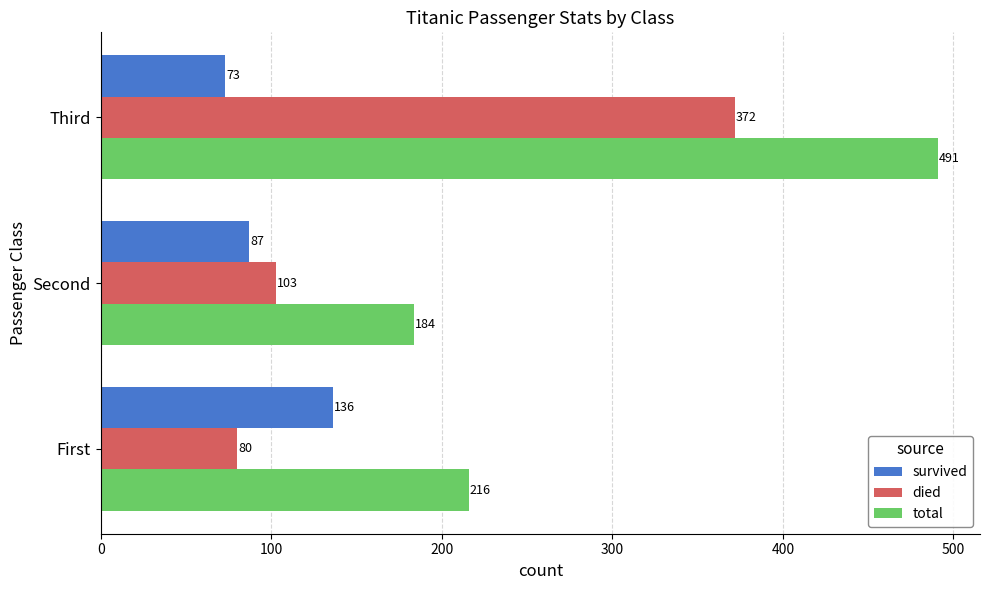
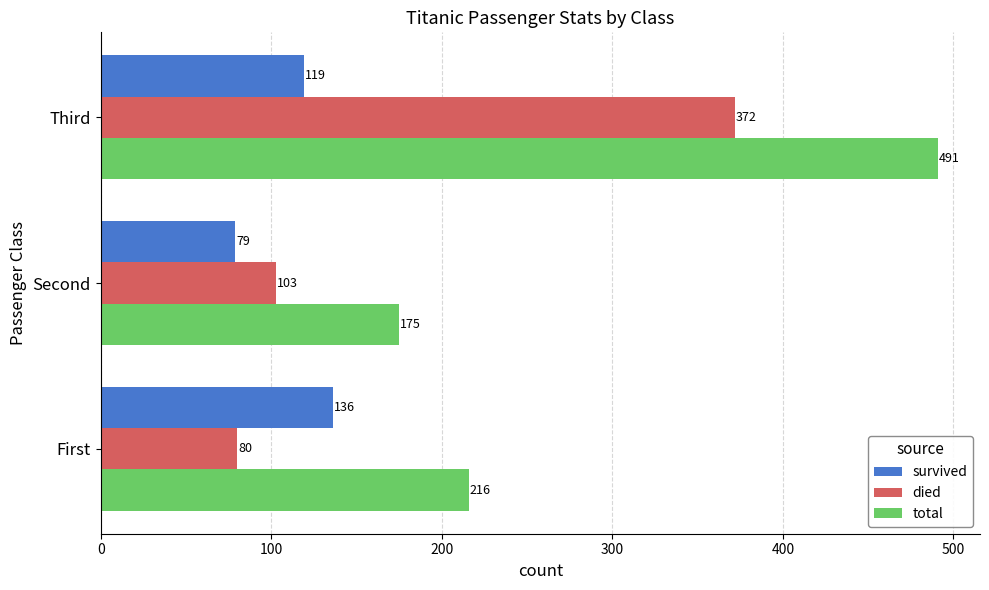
  {
    "survived": {
-     "Third": 73,
-     "Second": 87,
+     "Third": 119,
+     "Second": 79,
      "First": 136
    },
    "died": {
      "Third": 372,
      "Second": 103,
      "First": 80
    },
    "total": {
      "Third": 491,
-     "Second": 184,
+     "Second": 175,
      "First": 216
    }
  }
